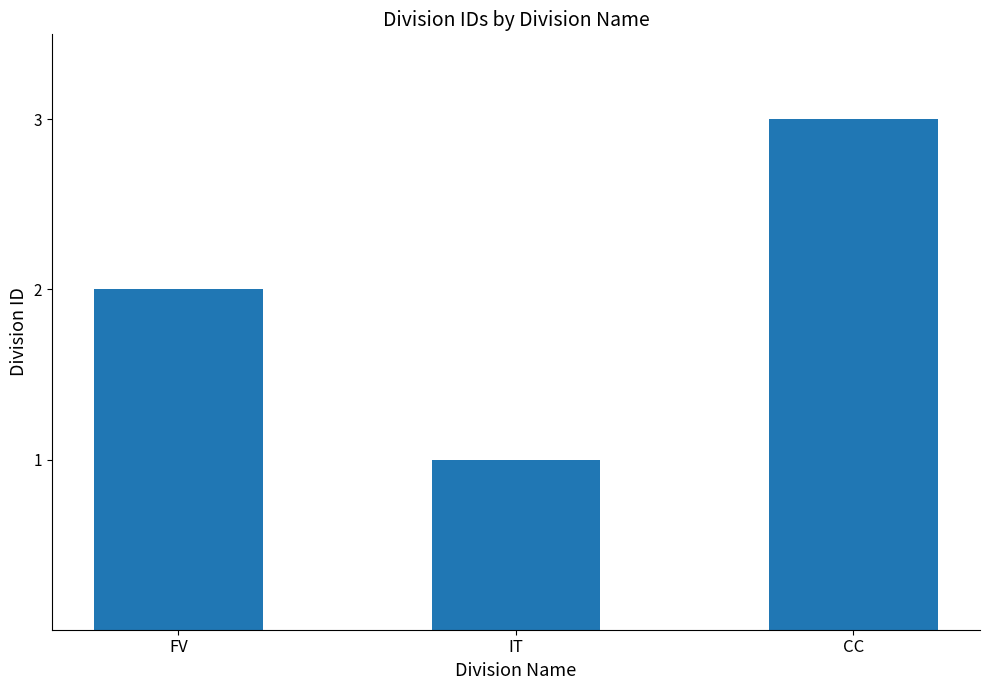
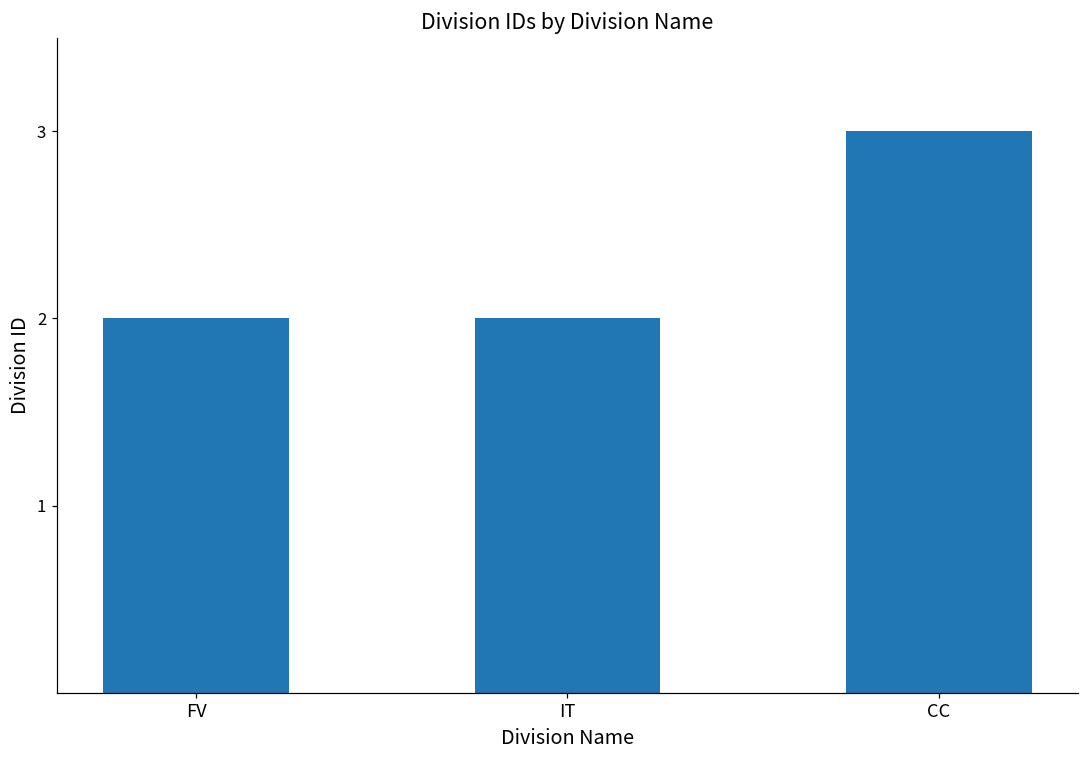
  {
    "FV": 2,
-   "IT": 1,
+   "IT": 2,
    "CC": 3
  }
